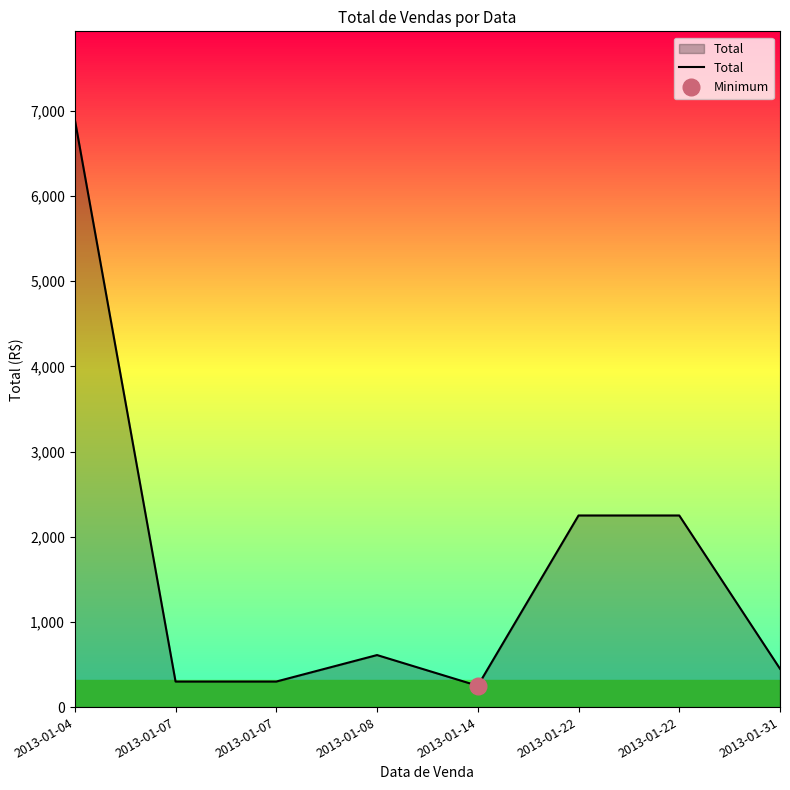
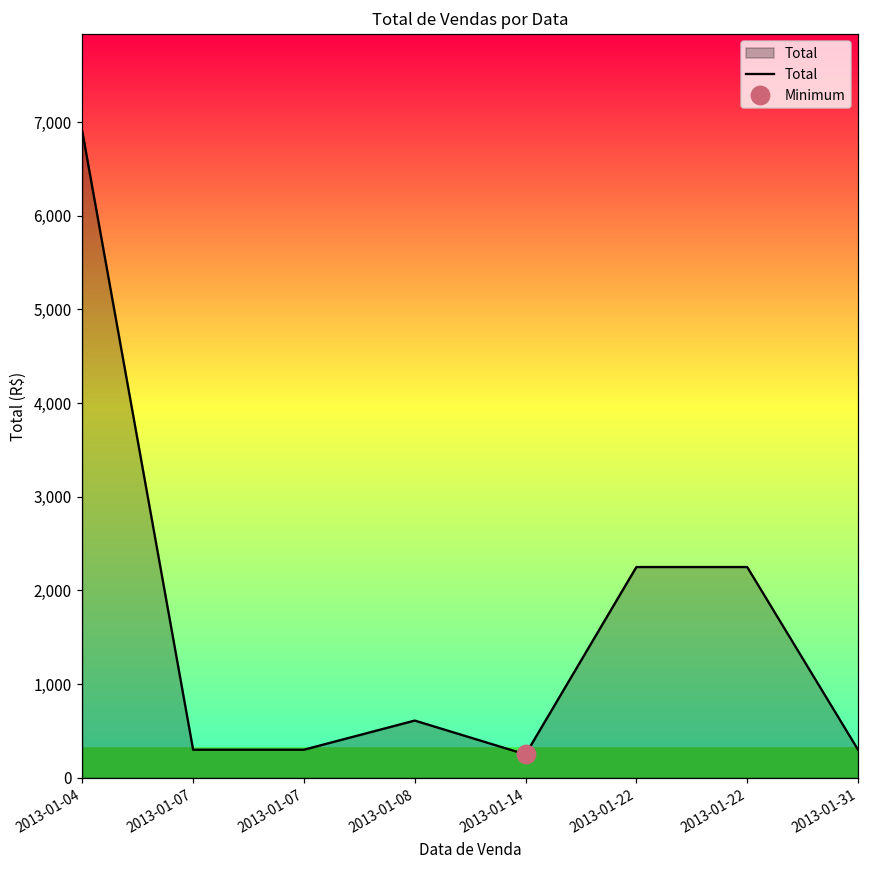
  {
    "Total": {
      "2013-01-04": "6,900",
      "2013-01-08": "600",
-     "2013-01-31": "500"
+     "2013-01-31": "300"
    }
  }
